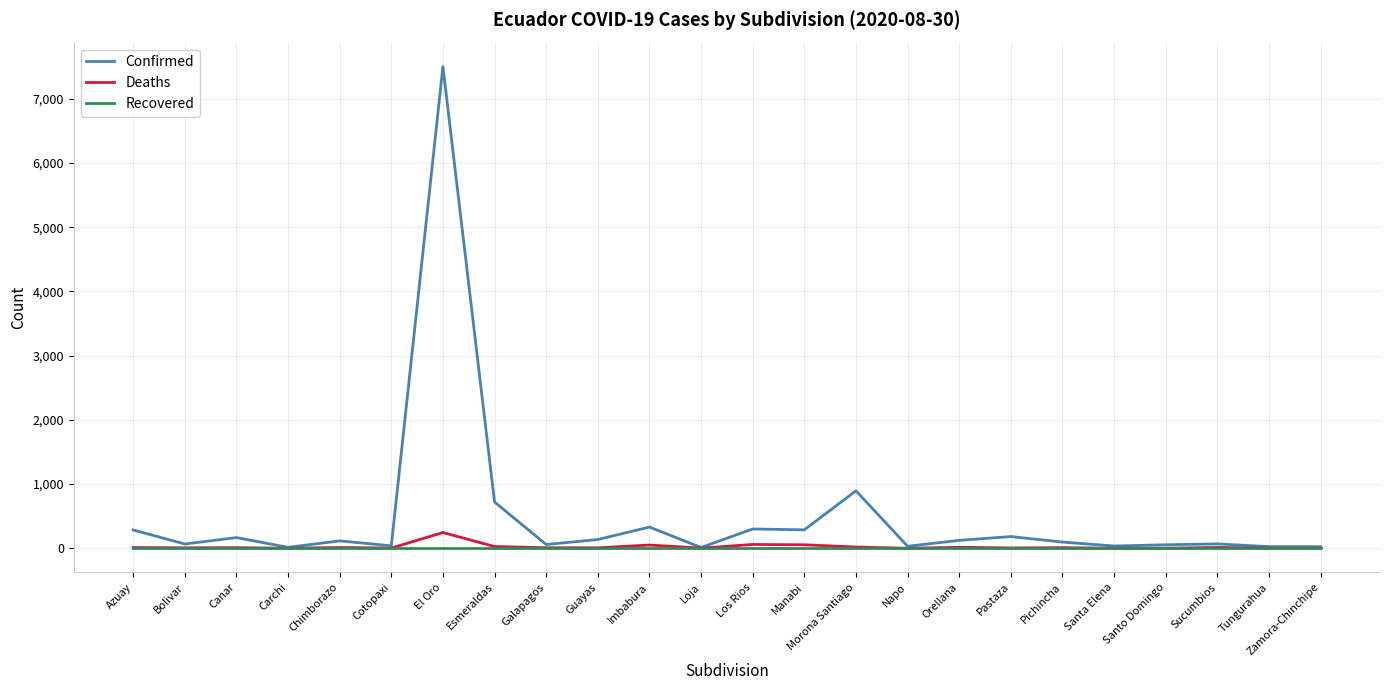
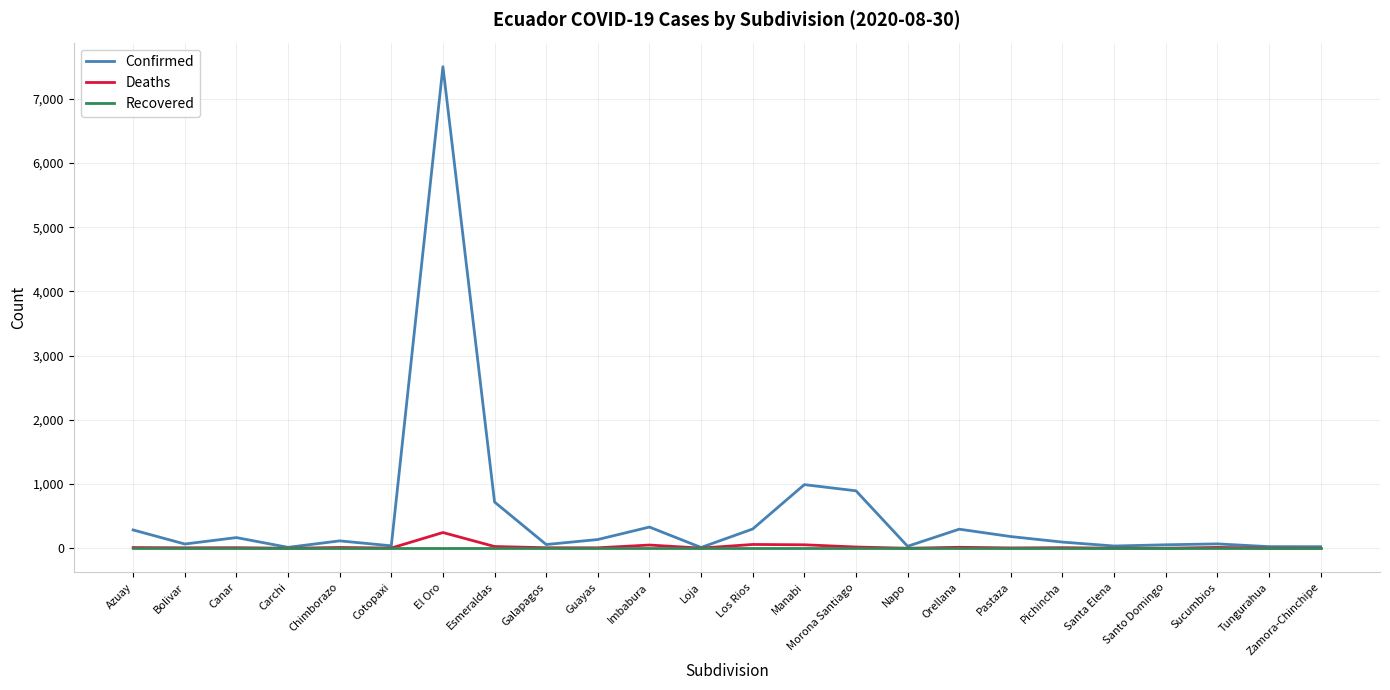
  {
    "Confirmed": {
      "Azuay": "300",
      "Bolivar": "100",
      "Canar": "200",
      "Chimborazo": "100",
      "El Oro": "7,500",
      "Esmeraldas": "700",
      "Galapagos": "100",
      "Guayas": "100",
      "Imbabura": "300",
      "Los Rios": "300",
-     "Manabi": "300",
+     "Manabi": "1,000",
      "Morona Santiago": "900",
-     "Orellana": "100",
+     "Orellana": "300",
      "Pastaza": "200",
      "Pichincha": "100",
      "Santo Domingo": "100",
      "Sucumbios": "100"
    },
    "Deaths": {
      "El Oro": "200",
      "Imbabura": "100",
      "Los Rios": "100",
      "Manabi": "100"
    },
    "Recovered": {
      "El Oro": "0",
      "Imbabura": "0",
      "Los Rios": "0",
      "Manabi": "0"
    }
  }
